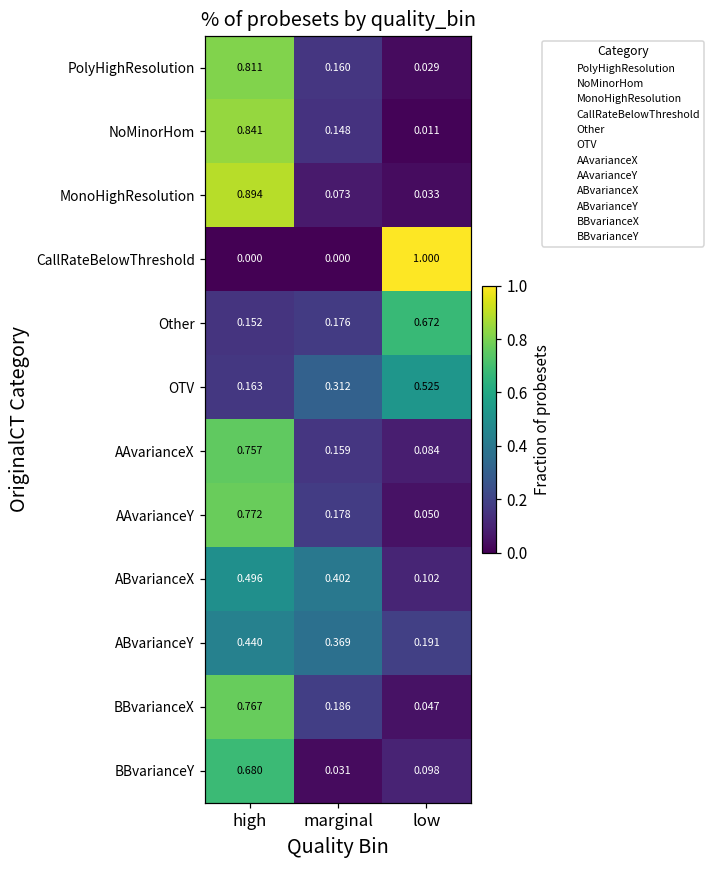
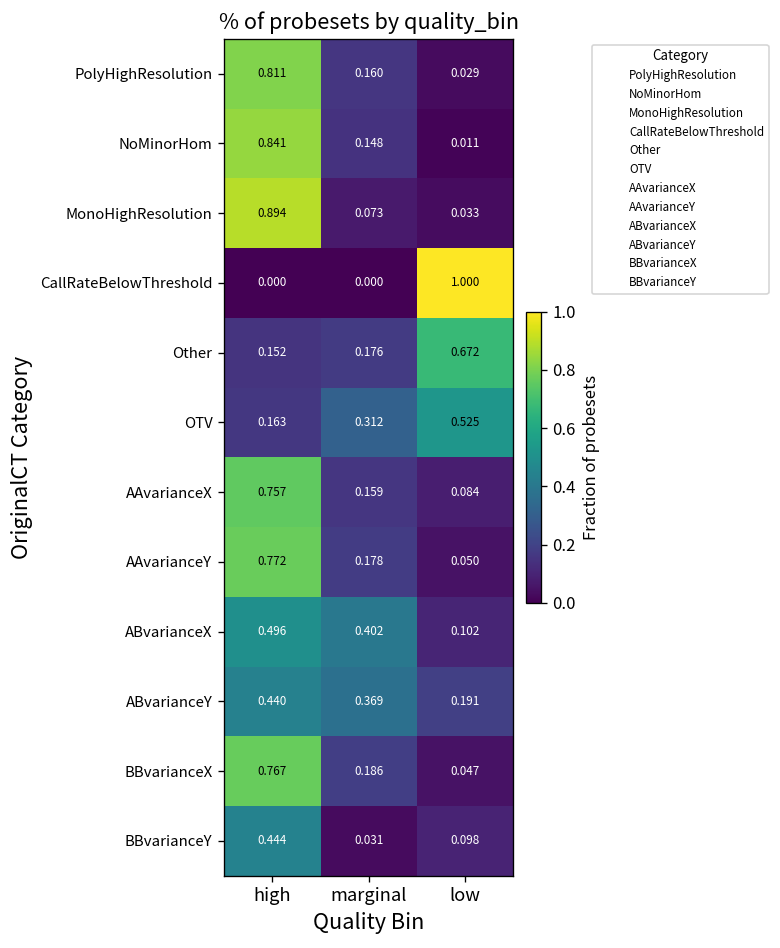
  {
    "PolyHighResolution": {
      "high": 0.811,
      "marginal": 0.160,
      "low": 0.029
    },
    "NoMinorHom": {
      "high": 0.841,
      "marginal": 0.148,
      "low": 0.011
    },
    "MonoHighResolution": {
      "high": 0.894,
      "marginal": 0.073,
      "low": 0.033
    },
    "CallRateBelowThreshold": {
      "high": 0.000,
      "marginal": 0.000,
      "low": 1.000
    },
    "Other": {
      "high": 0.152,
      "marginal": 0.176,
      "low": 0.672
    },
    "OTV": {
      "high": 0.163,
      "marginal": 0.312,
      "low": 0.525
    },
    "AAvarianceX": {
      "high": 0.757,
      "marginal": 0.159,
      "low": 0.084
    },
    "AAvarianceY": {
      "high": 0.772,
      "marginal": 0.178,
      "low": 0.050
    },
    "ABvarianceX": {
      "high": 0.496,
      "marginal": 0.402,
      "low": 0.102
    },
    "ABvarianceY": {
      "high": 0.440,
      "marginal": 0.369,
      "low": 0.191
    },
    "BBvarianceX": {
      "high": 0.767,
      "marginal": 0.186,
      "low": 0.047
    },
    "BBvarianceY": {
-     "high": 0.680,
+     "high": 0.444,
      "marginal": 0.031,
      "low": 0.098
    }
  }
